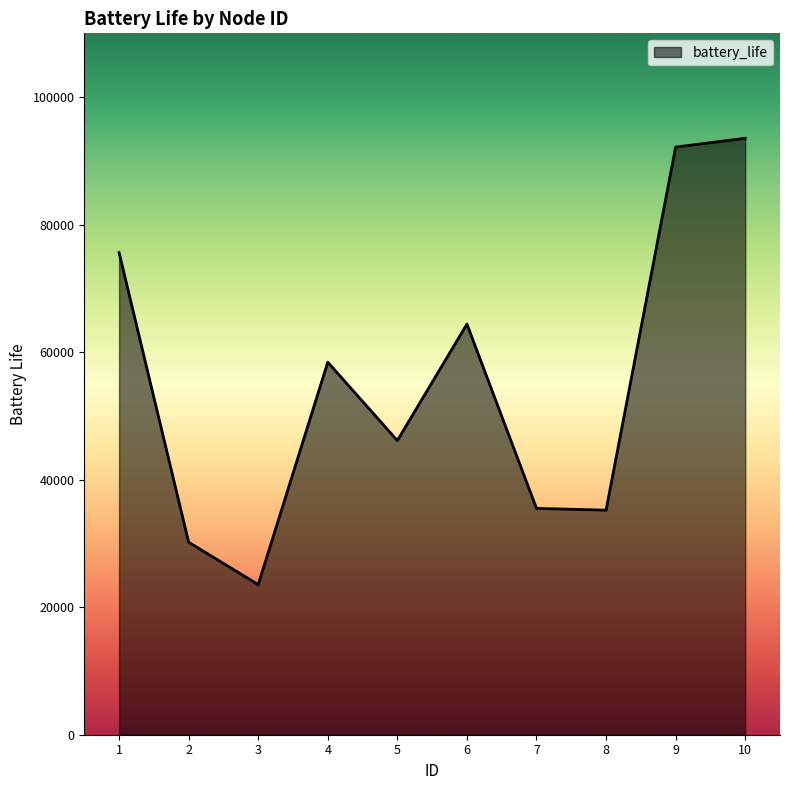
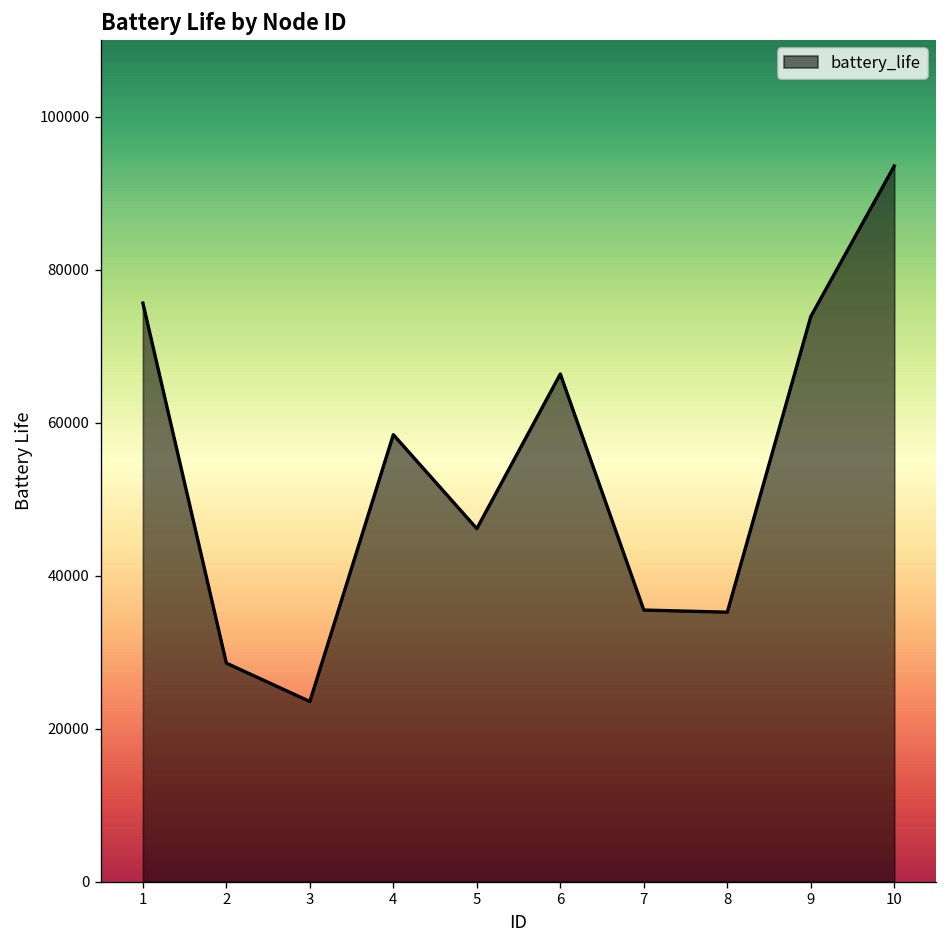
  {
    "1": 76000,
-   "2": 30000,
+   "2": 29000,
    "3": 24000,
    "4": 58000,
    "5": 46000,
-   "6": 64000,
+   "6": 66000,
    "7": 35000,
    "8": 35000,
-   "9": 92000,
+   "9": 74000,
    "10": 94000
  }
